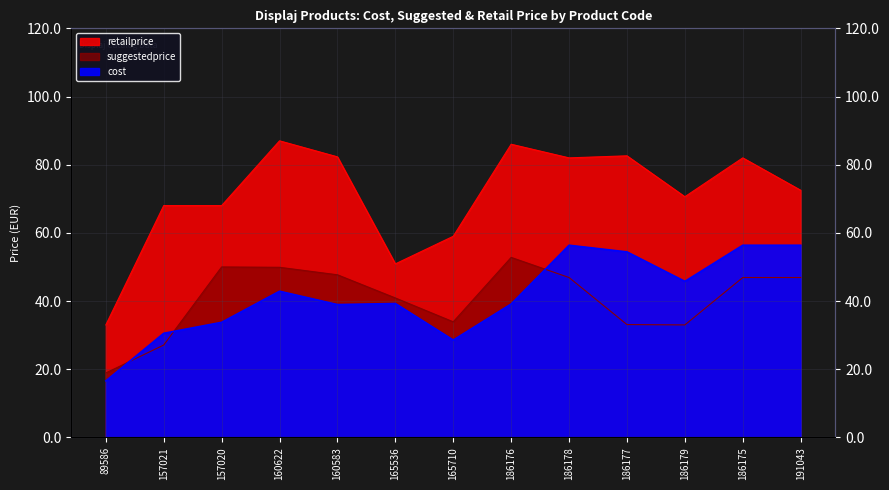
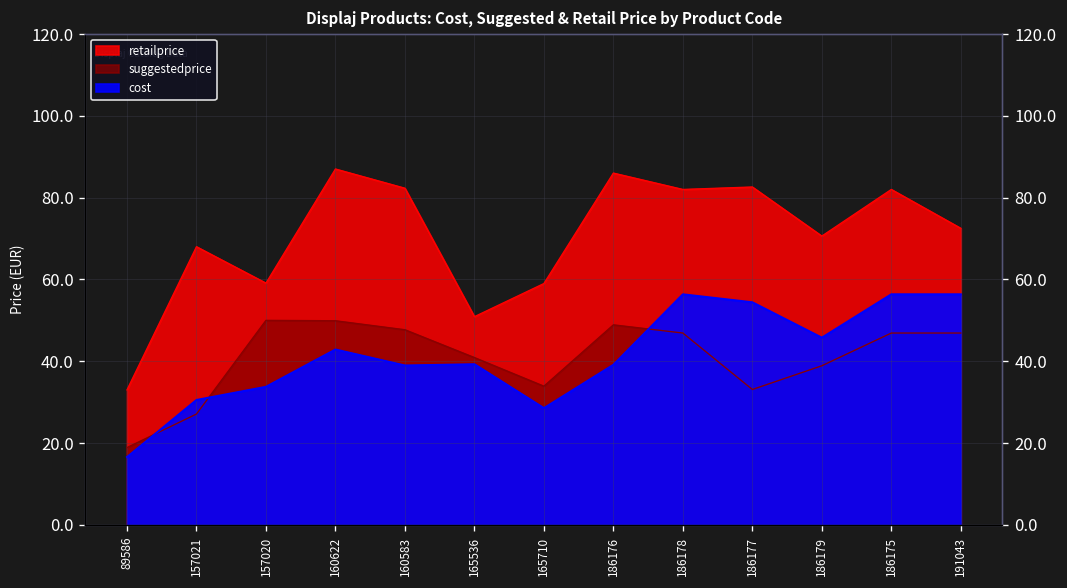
  {
    "retailprice": {
      "89586": 33,
      "157021": 68,
-     "157020": 68,
+     "157020": 59,
      "160622": 87,
      "160583": 82,
      "165536": 51,
      "165710": 59,
      "186176": 86,
      "186178": 82,
      "186177": 83,
      "186179": 71,
      "186175": 82,
      "191043": 73
    },
    "suggestedprice": {
      "89586": 19,
      "157021": 27,
      "157020": 50,
      "160622": 50,
      "160583": 48,
      "165536": 41,
      "165710": 34,
-     "186176": 53,
+     "186176": 49,
      "186178": 47,
      "186177": 33,
-     "186179": 33,
+     "186179": 39,
      "186175": 47,
      "191043": 47
    },
    "cost": {
      "89586": 17,
      "157021": 31,
      "157020": 34,
      "160622": 43,
      "160583": 39,
      "165536": 39,
      "165710": 29,
      "186176": 39,
      "186178": 56,
      "186177": 54,
      "186179": 46,
      "186175": 56,
      "191043": 56
    }
  }
